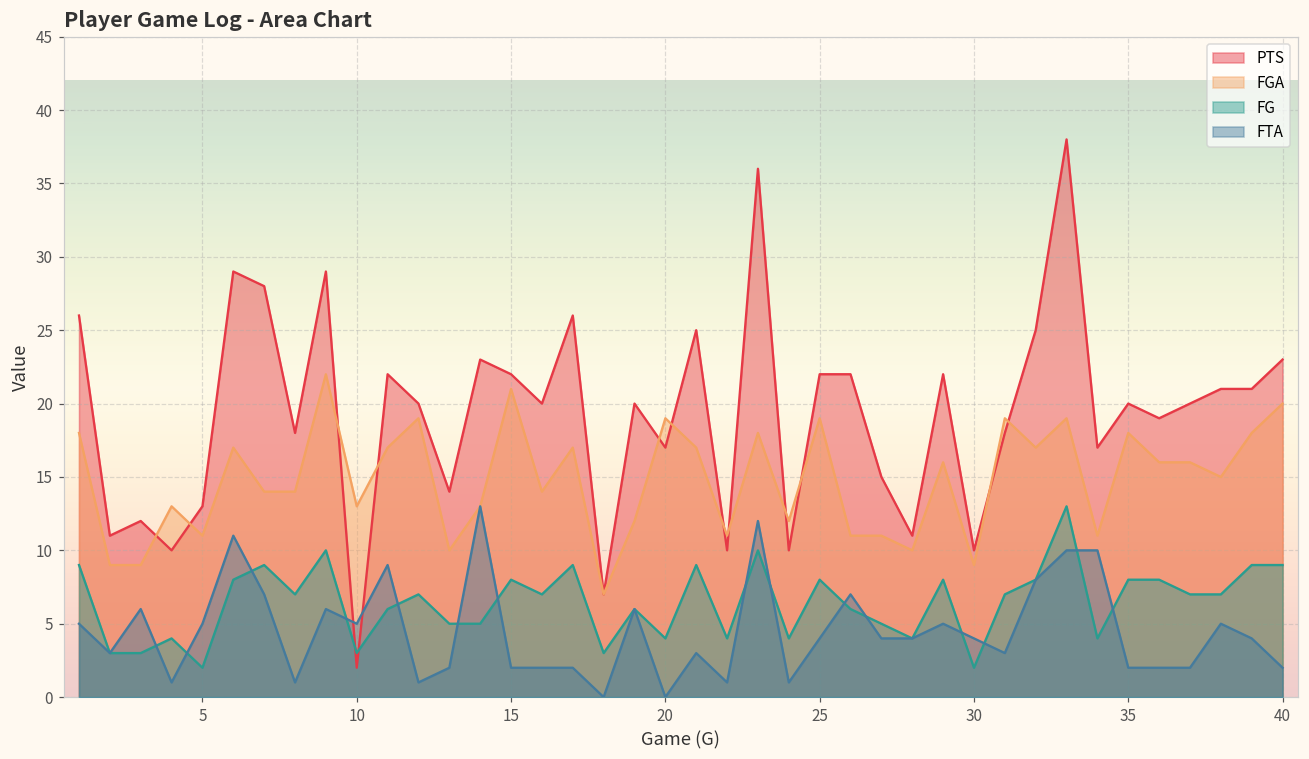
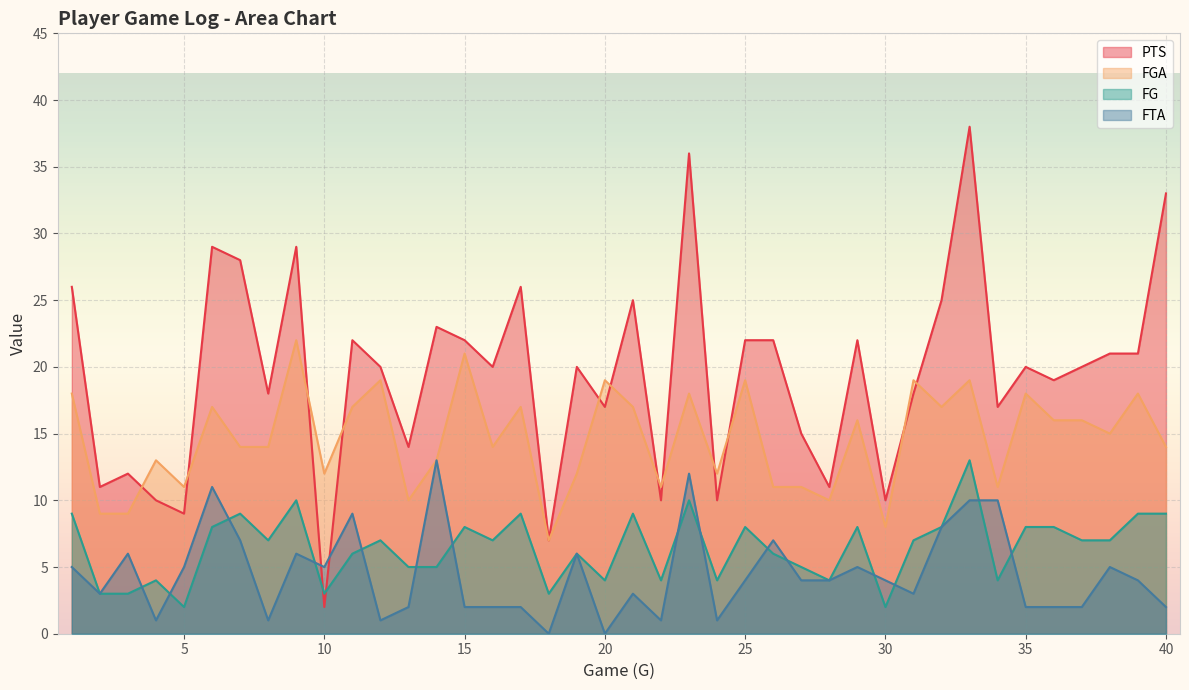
  {
    "PTS": {
-     "5": 13,
+     "5": 9,
      "10": 2,
      "15": 22,
      "20": 17,
      "25": 22,
      "30": 10,
      "35": 20,
-     "40": 23
+     "40": 33
    },
    "FGA": {
      "5": 11,
-     "10": 13,
+     "10": 12,
      "15": 21,
      "20": 19,
      "25": 19,
-     "30": 9,
+     "30": 8,
      "35": 18,
-     "40": 20
+     "40": 14
    }
  }
